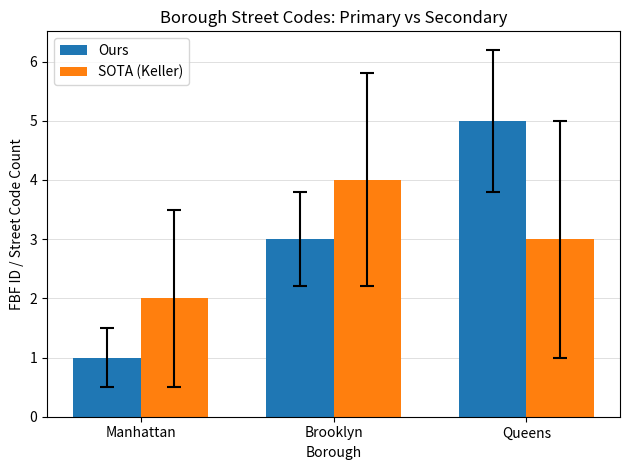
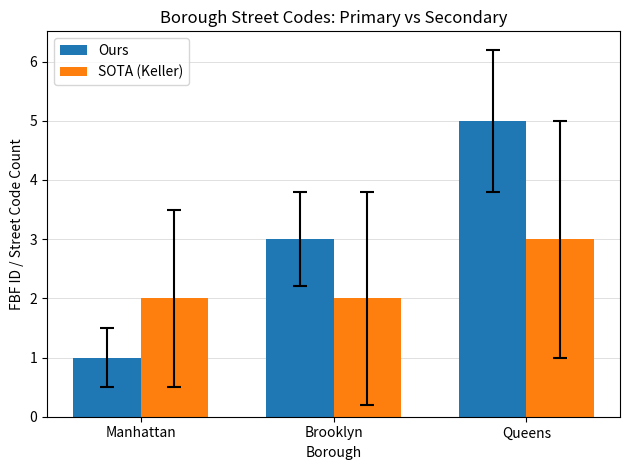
  {
    "SOTA (Keller)": {
      "Manhattan": 2,
-     "Brooklyn": 4,
+     "Brooklyn": 2,
      "Queens": 3
    }
  }
